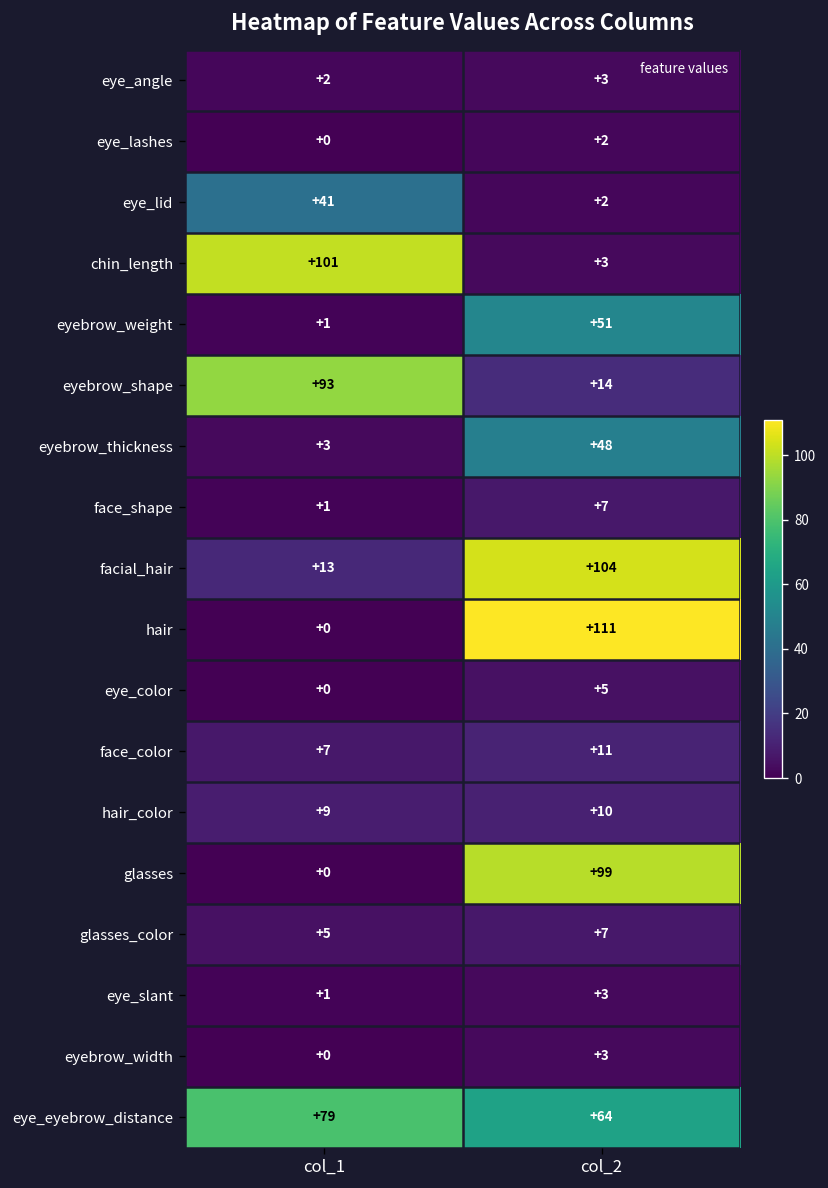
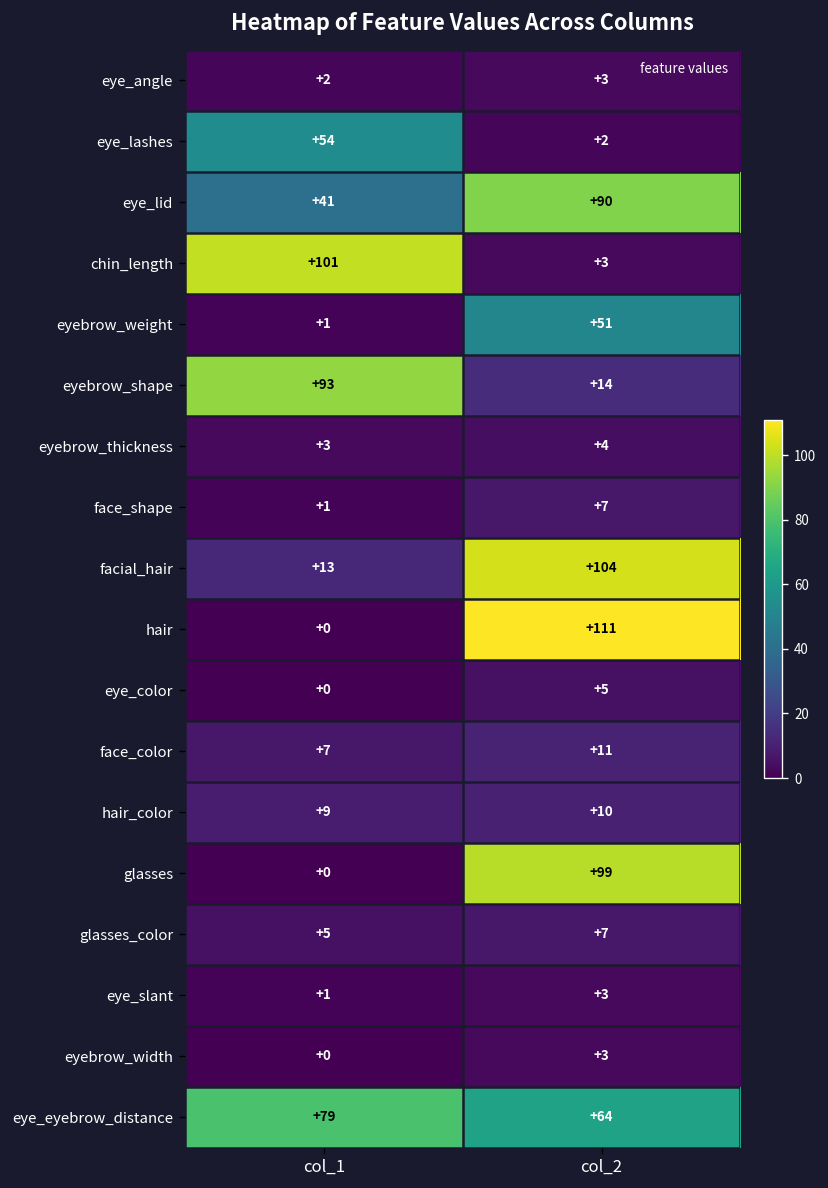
  {
    "eye_angle": {
      "col_1": "+2",
      "col_2": "+3"
    },
    "eye_lashes": {
-     "col_1": "+0",
+     "col_1": "+54",
      "col_2": "+2"
    },
    "eye_lid": {
      "col_1": "+41",
-     "col_2": "+2"
+     "col_2": "+90"
    },
    "chin_length": {
      "col_1": "+101",
      "col_2": "+3"
    },
    "eyebrow_weight": {
      "col_1": "+1",
      "col_2": "+51"
    },
    "eyebrow_shape": {
      "col_1": "+93",
      "col_2": "+14"
    },
    "eyebrow_thickness": {
      "col_1": "+3",
-     "col_2": "+48"
+     "col_2": "+4"
    },
    "face_shape": {
      "col_1": "+1",
      "col_2": "+7"
    },
    "facial_hair": {
      "col_1": "+13",
      "col_2": "+104"
    },
    "hair": {
      "col_1": "+0",
      "col_2": "+111"
    },
    "eye_color": {
      "col_1": "+0",
      "col_2": "+5"
    },
    "face_color": {
      "col_1": "+7",
      "col_2": "+11"
    },
    "hair_color": {
      "col_1": "+9",
      "col_2": "+10"
    },
    "glasses": {
      "col_1": "+0",
      "col_2": "+99"
    },
    "glasses_color": {
      "col_1": "+5",
      "col_2": "+7"
    },
    "eye_slant": {
      "col_1": "+1",
      "col_2": "+3"
    },
    "eyebrow_width": {
      "col_1": "+0",
      "col_2": "+3"
    },
    "eye_eyebrow_distance": {
      "col_1": "+79",
      "col_2": "+64"
    }
  }
